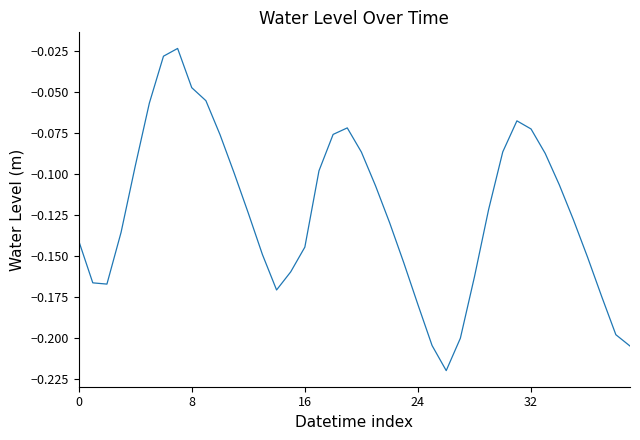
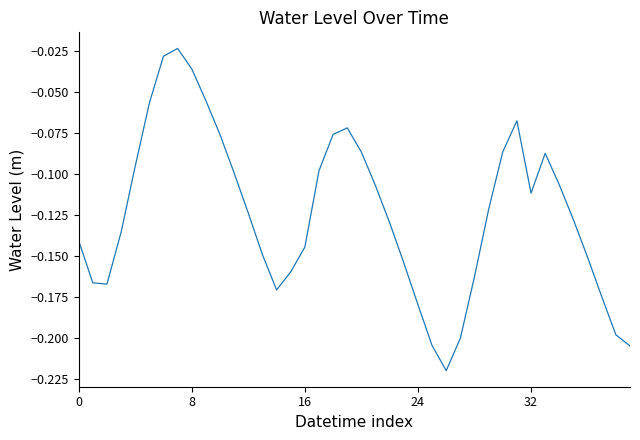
  {
    "0": -0.141,
-   "8": -0.047,
+   "8": -0.036,
    "16": -0.145,
    "24": -0.180,
-   "32": -0.073
+   "32": -0.112
  }
